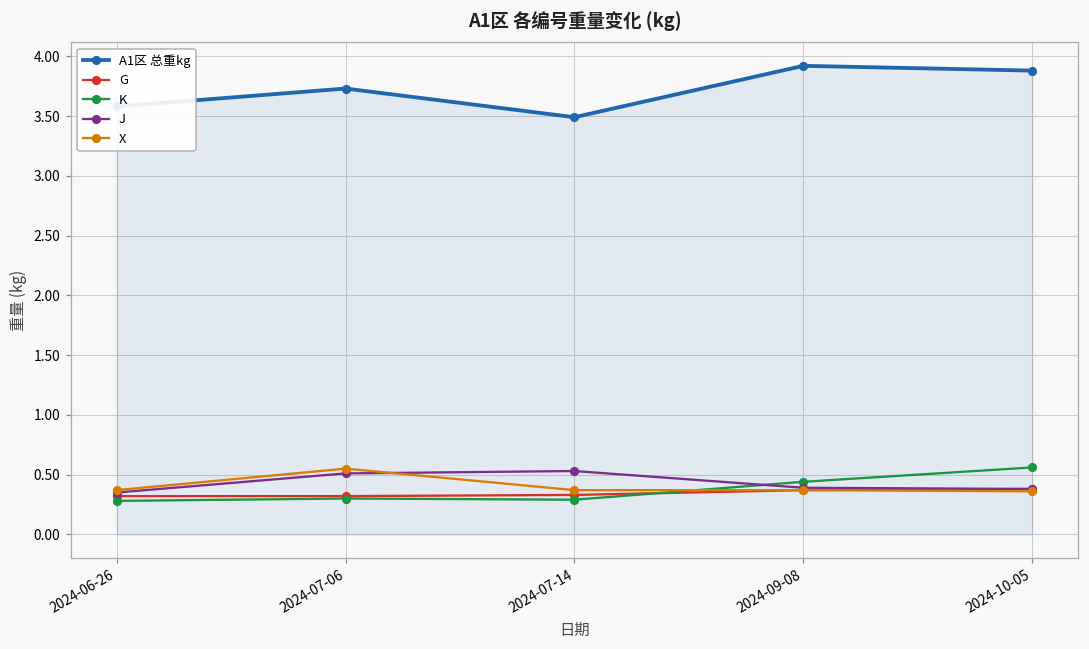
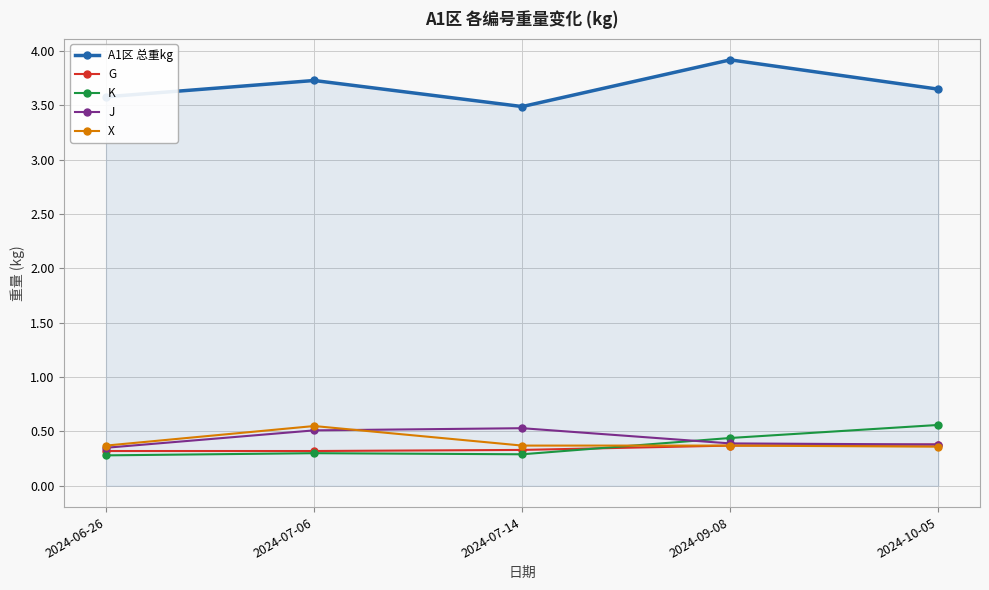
  {
    "A1区 总重kg": {
      "2024-07-06": 3.73,
      "2024-07-14": 3.49,
      "2024-09-08": 3.92,
-     "2024-10-05": 3.88
+     "2024-10-05": 3.65
    },
    "G": {
      "2024-06-26": 0.32,
      "2024-07-14": 0.33
    },
    "K": {
      "2024-06-26": 0.28,
      "2024-07-14": 0.29,
      "2024-09-08": 0.44,
      "2024-10-05": 0.56
    },
    "J": {
      "2024-07-06": 0.51,
      "2024-07-14": 0.53
    },
    "X": {
      "2024-07-06": 0.55,
      "2024-07-14": 0.37
    }
  }
